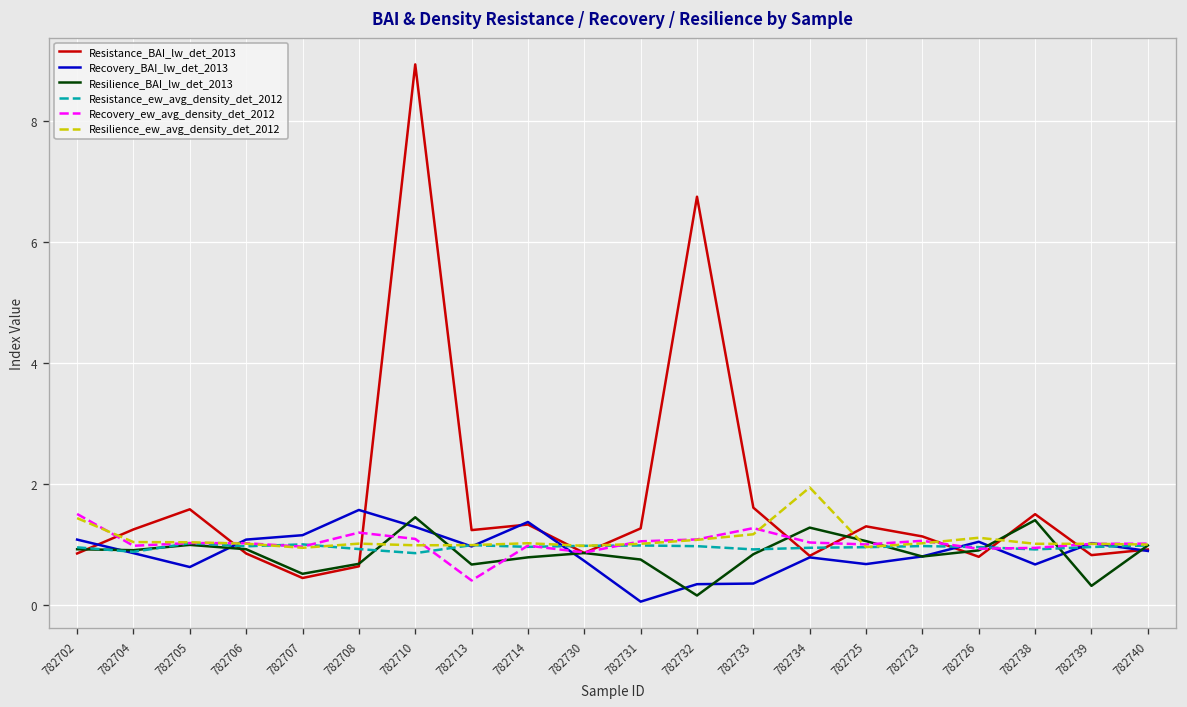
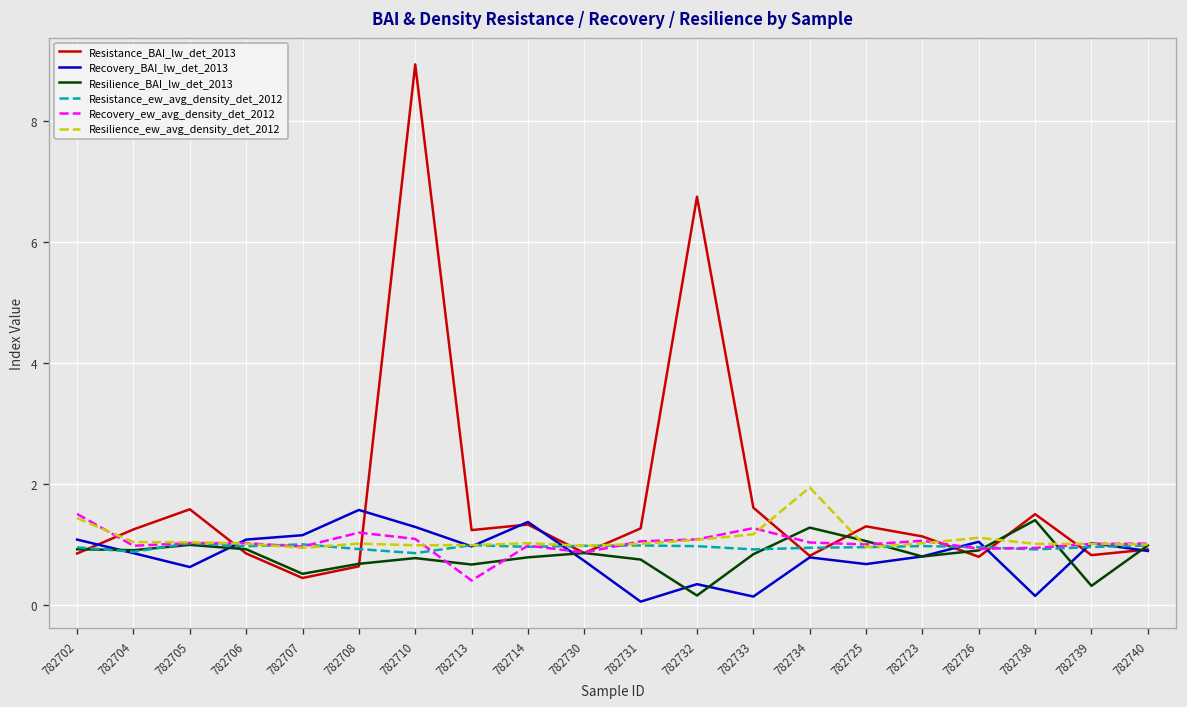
  {
    "Resistance_BAI_lw_det_2013": {
      "782702": 0.9,
      "782704": 1.3,
      "782705": 1.6,
      "782706": 0.9,
      "782707": 0.4,
      "782710": 8.9,
      "782713": 1.2,
      "782731": 1.3,
      "782732": 6.8,
      "782733": 1.6,
      "782725": 1.3,
      "782723": 1.1,
      "782726": 0.8,
      "782738": 1.5,
      "782739": 0.8
    },
    "Recovery_BAI_lw_det_2013": {
      "782702": 1.1,
      "782705": 0.6,
      "782706": 1.1,
      "782707": 1.2,
      "782708": 1.6,
      "782710": 1.3,
      "782730": 0.7,
      "782731": 0.1,
      "782732": 0.3,
-     "782733": 0.4,
+     "782733": 0.1,
      "782725": 0.7,
      "782726": 1.0,
-     "782738": 0.7
+     "782738": 0.2
    },
    "Resilience_BAI_lw_det_2013": {
      "782707": 0.5,
-     "782710": 1.5,
+     "782710": 0.8,
      "782713": 0.7,
      "782714": 0.8,
      "782731": 0.8,
      "782732": 0.2,
      "782733": 0.8,
      "782734": 1.3,
      "782725": 1.1,
      "782738": 1.4,
      "782739": 0.3
    },
    "Resistance_ew_avg_density_det_2012": {
      "782708": 0.9,
      "782710": 0.9,
      "782732": 1.0,
      "782733": 0.9,
      "782734": 0.9,
      "782739": 1.0
    },
    "Recovery_ew_avg_density_det_2012": {
      "782702": 1.5,
      "782704": 1.0,
      "782708": 1.2,
      "782710": 1.1,
      "782713": 0.4,
      "782733": 1.3,
      "782734": 1.0
    },
    "Resilience_ew_avg_density_det_2012": {
      "782702": 1.4,
      "782704": 1.0,
      "782708": 1.0,
      "782710": 1.0,
      "782733": 1.2,
      "782734": 1.9,
      "782726": 1.1,
      "782738": 1.0
    }
  }
